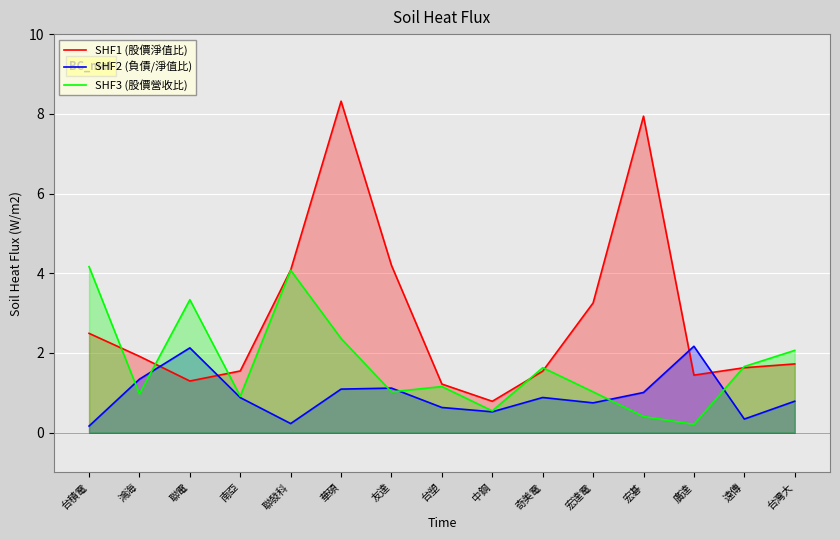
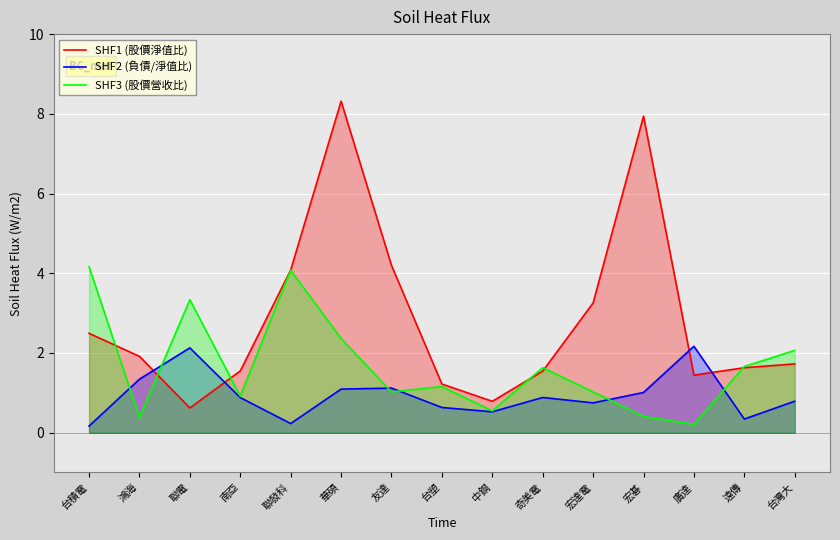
  {
    "SHF1 (股價淨值比)": {
      "台積電": 2.5,
      "鴻海": 1.9,
-     "聯電": 1.3,
+     "聯電": 0.6,
      "南亞": 1.5,
      "華碩": 8.3,
      "友達": 4.2,
      "中鋼": 0.8,
      "奇美電": 1.5,
      "宏達電": 3.3,
      "宏碁": 7.9,
      "廣達": 1.4,
      "台灣大": 1.7
    },
    "SHF2 (負債/淨值比)": {
      "台積電": 0.2,
      "鴻海": 1.3,
      "聯電": 2.1,
      "聯發科": 0.2,
      "華碩": 1.1,
      "友達": 1.1,
      "台塑": 0.6,
      "奇美電": 0.9,
      "宏達電": 0.7,
      "宏碁": 1.0,
      "廣達": 2.2,
      "遠傳": 0.3,
      "台灣大": 0.8
    },
    "SHF3 (股價營收比)": {
      "台積電": 4.2,
-     "鴻海": 1.0,
+     "鴻海": 0.4,
      "聯電": 3.3,
      "華碩": 2.4,
      "友達": 1.0,
      "奇美電": 1.6,
      "宏達電": 1.0,
      "宏碁": 0.4,
      "廣達": 0.2,
      "台灣大": 2.1
    }
  }
